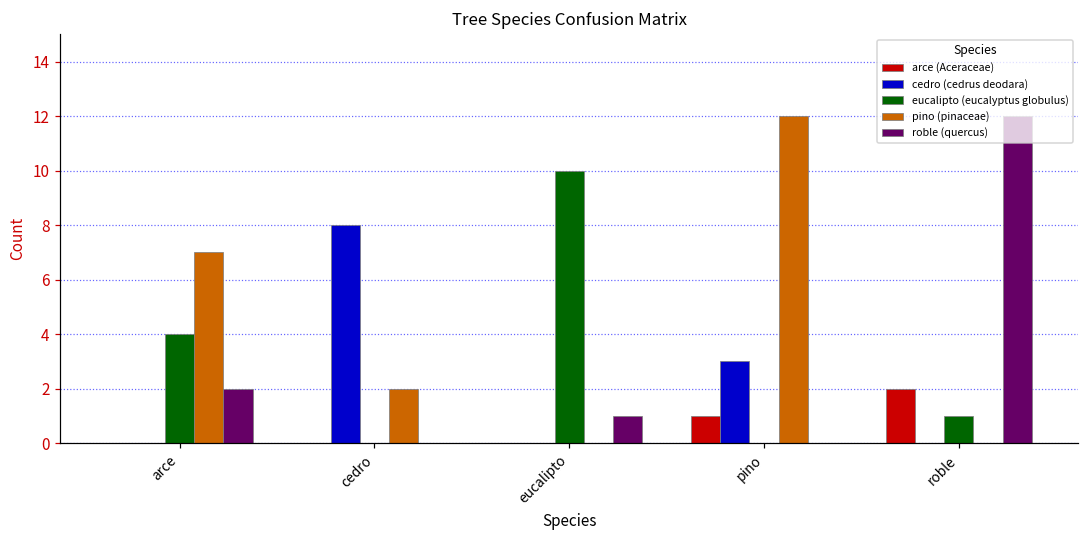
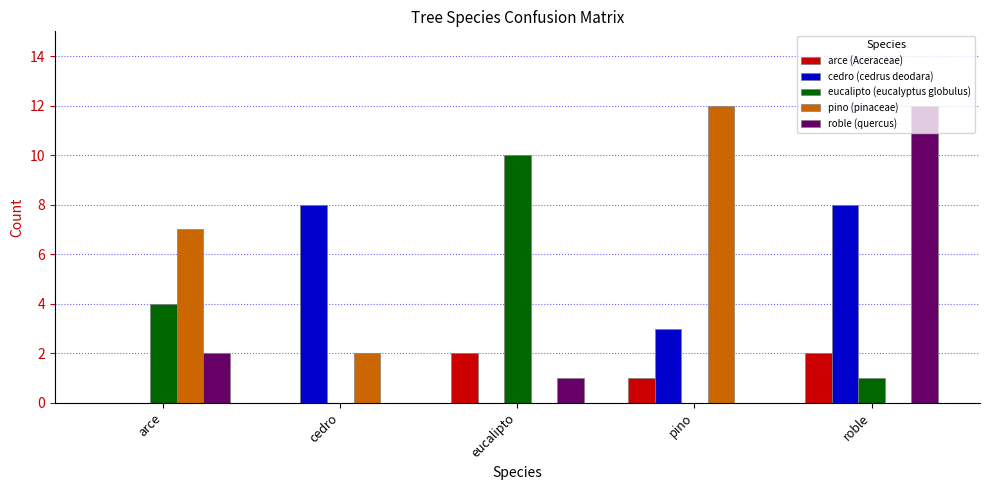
  {
    "arce (Aceraceae)": {
      "arce": 0,
      "cedro": 0,
-     "eucalipto": 0,
+     "eucalipto": 2,
      "pino": 1,
      "roble": 2
    },
    "cedro (cedrus deodara)": {
      "arce": 0,
      "cedro": 8,
      "eucalipto": 0,
      "pino": 3,
-     "roble": 0
+     "roble": 8
    },
    "eucalipto (eucalyptus globulus)": {
      "arce": 4,
      "cedro": 0,
      "eucalipto": 10,
      "pino": 0,
      "roble": 1
    },
    "pino (pinaceae)": {
      "arce": 7,
      "cedro": 2,
      "eucalipto": 0,
      "pino": 12,
      "roble": 0
    },
    "roble (quercus)": {
      "arce": 2,
      "cedro": 0,
      "eucalipto": 1,
      "pino": 0
    }
  }
